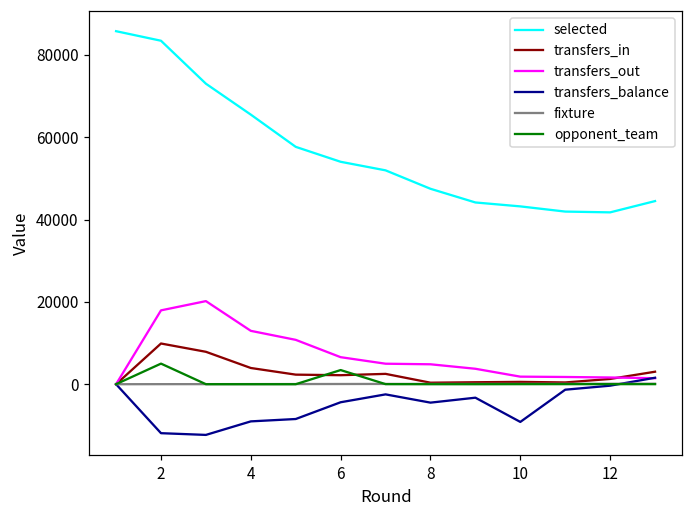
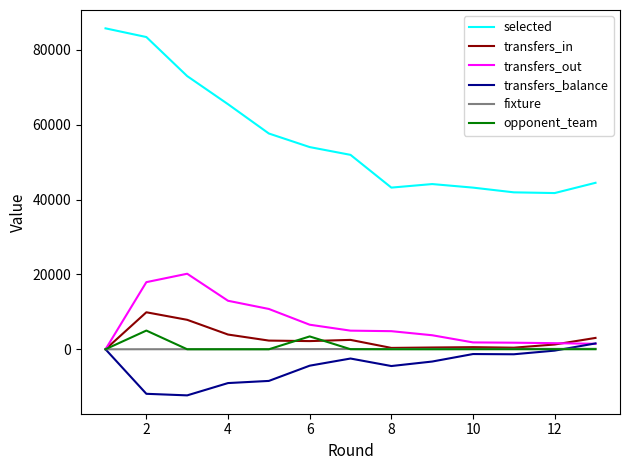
  {
    "selected": {
      "2": 83000,
      "4": 65000,
      "6": 54000,
-     "8": 47000,
+     "8": 43000,
      "10": 43000,
      "12": 42000
    },
    "transfers_in": {
      "2": 10000,
      "4": 4000,
      "6": 2000
    },
    "transfers_out": {
      "2": 18000,
      "4": 13000,
      "6": 7000,
      "8": 5000,
      "10": 2000
    },
    "transfers_balance": {
      "2": -12000,
      "4": -9000,
      "6": -4000,
      "8": -4000,
-     "10": -9000
+     "10": -1000
    },
    "fixture": {
      "2": 0,
      "6": 0
    },
    "opponent_team": {
      "2": 5000,
      "6": 3000
    }
  }
